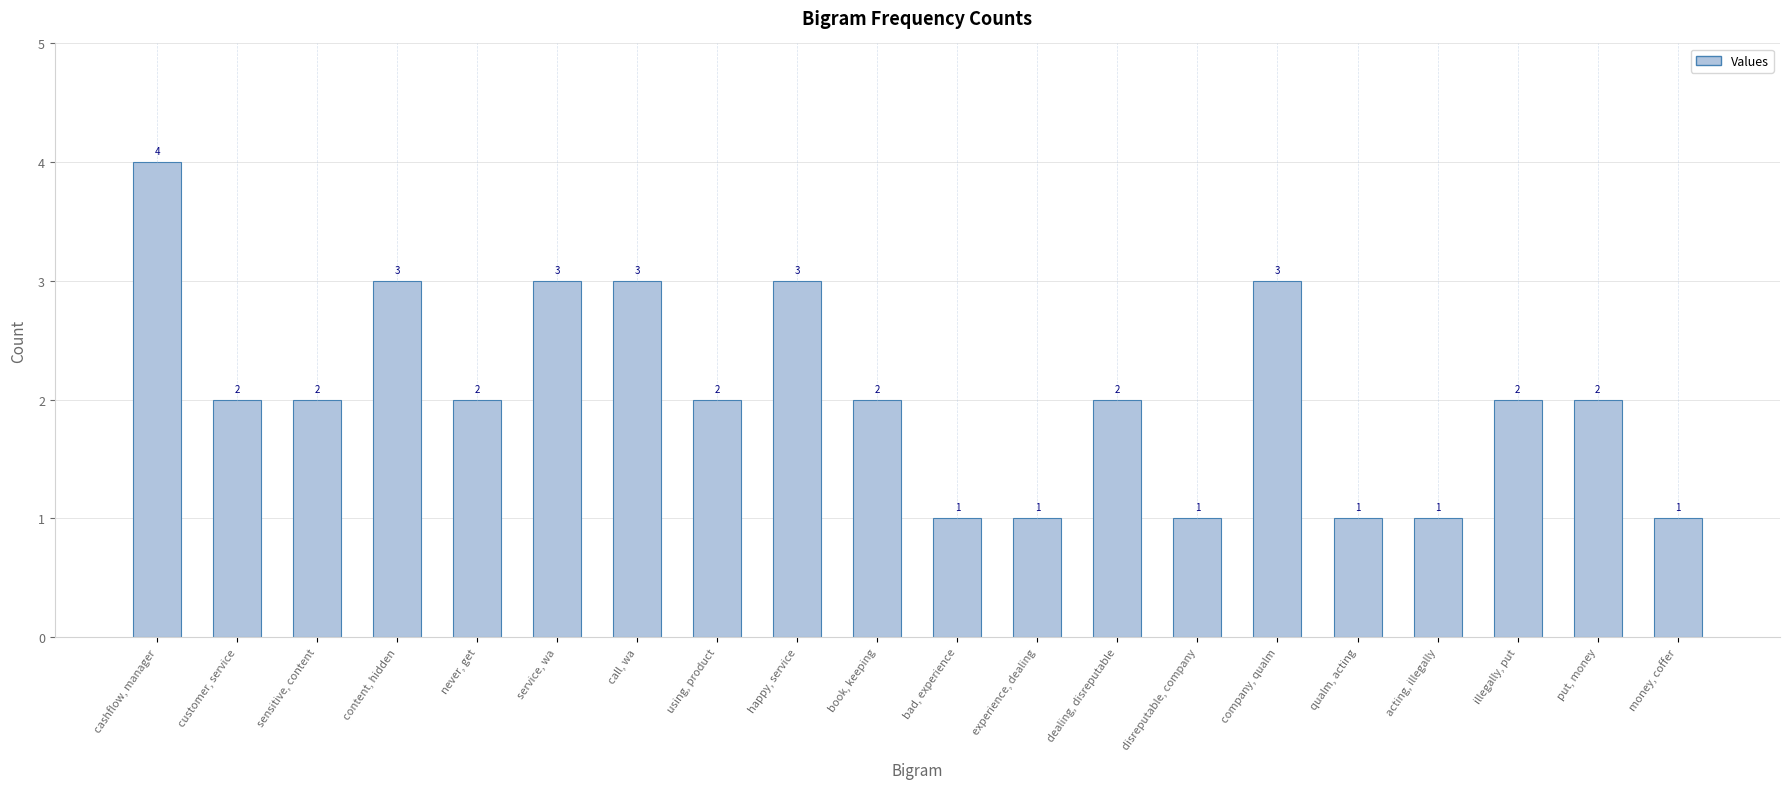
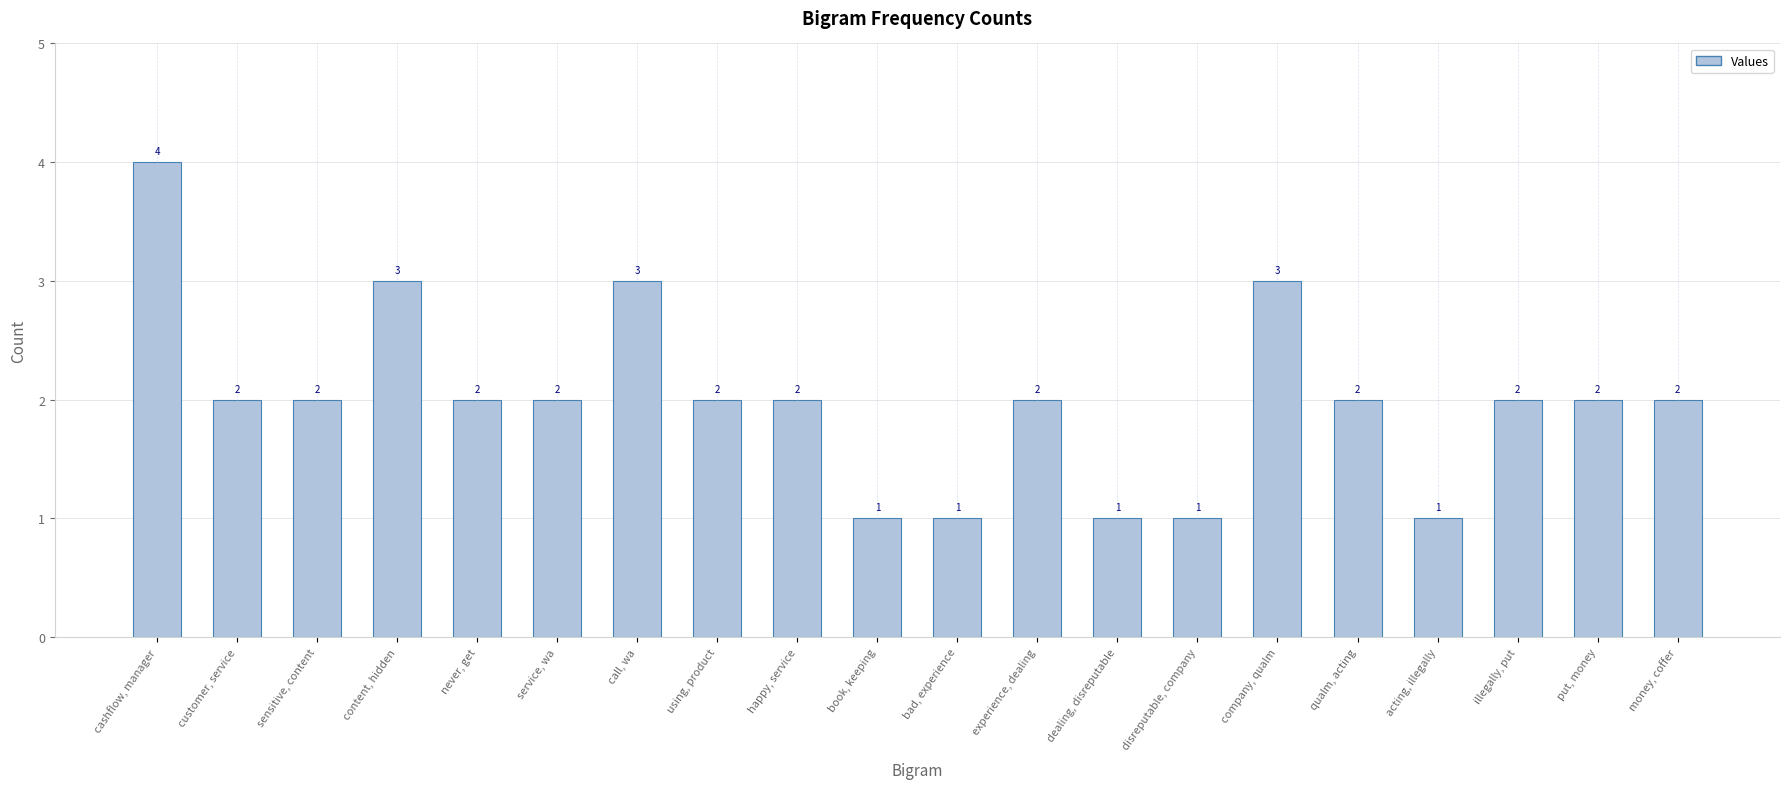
  {
    "cashflow, manager": 4,
    "customer, service": 2,
    "sensitive, content": 2,
    "content, hidden": 3,
    "never, get": 2,
-   "service, wa": 3,
+   "service, wa": 2,
    "call, wa": 3,
    "using, product": 2,
-   "happy, service": 3,
-   "book, keeping": 2,
+   "happy, service": 2,
+   "book, keeping": 1,
    "bad, experience": 1,
-   "experience, dealing": 1,
-   "dealing, disreputable": 2,
+   "experience, dealing": 2,
+   "dealing, disreputable": 1,
    "disreputable, company": 1,
    "company, qualm": 3,
-   "qualm, acting": 1,
+   "qualm, acting": 2,
    "acting, illegally": 1,
    "illegally, put": 2,
    "put, money": 2,
-   "money, coffer": 1
+   "money, coffer": 2
  }
